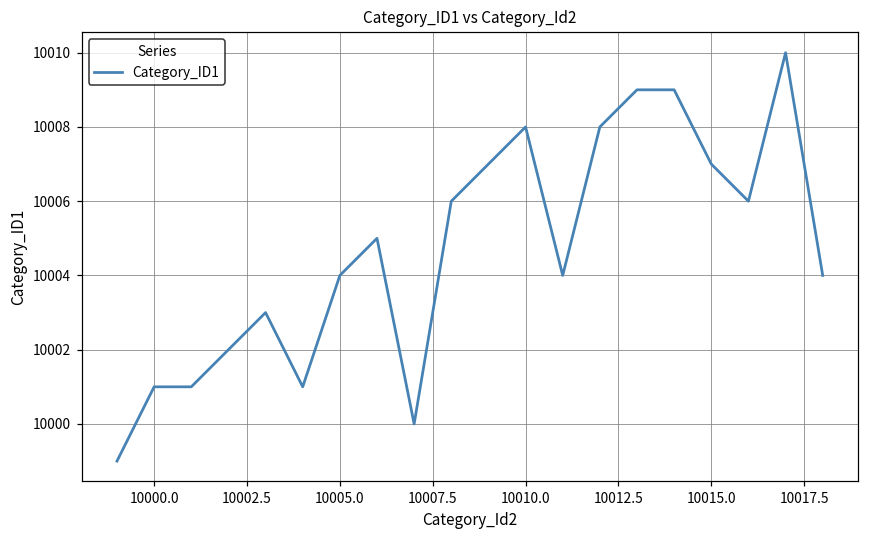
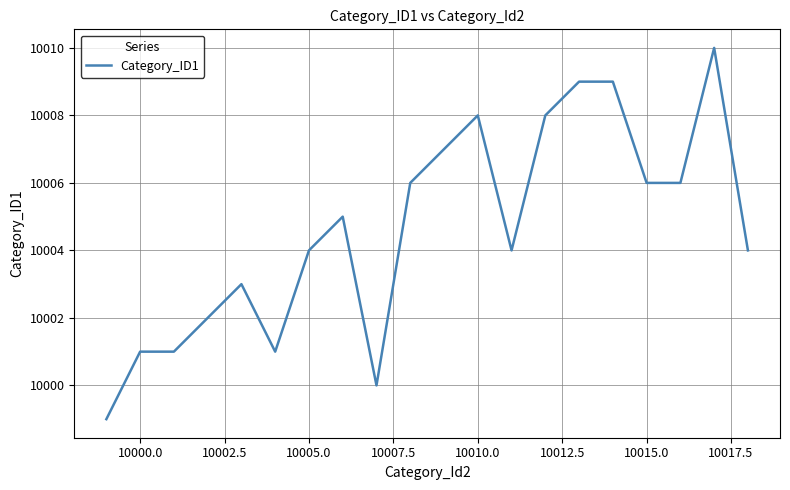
  {
    "10000.0": 10001,
    "10005.0": 10004,
    "10010.0": 10008,
-   "10015.0": 10007
+   "10015.0": 10006
  }
